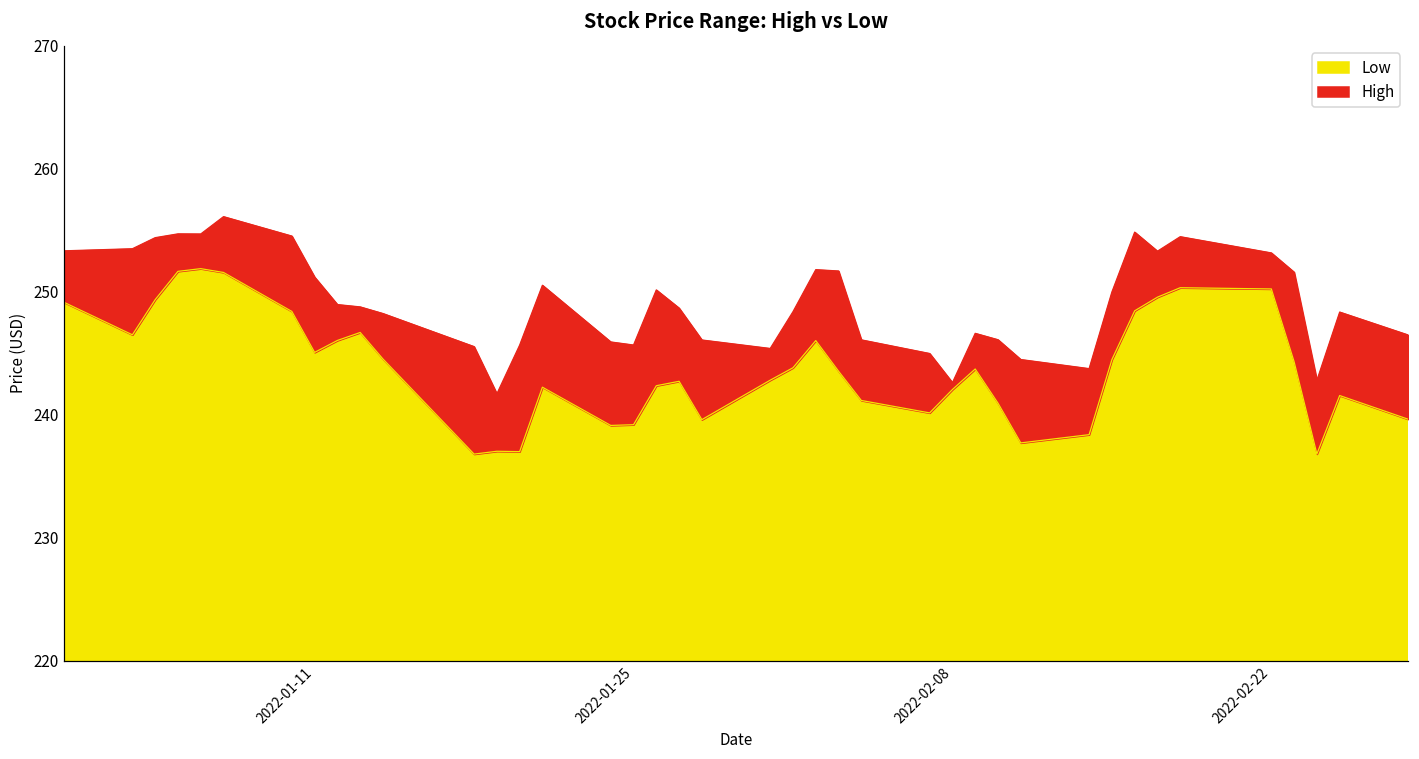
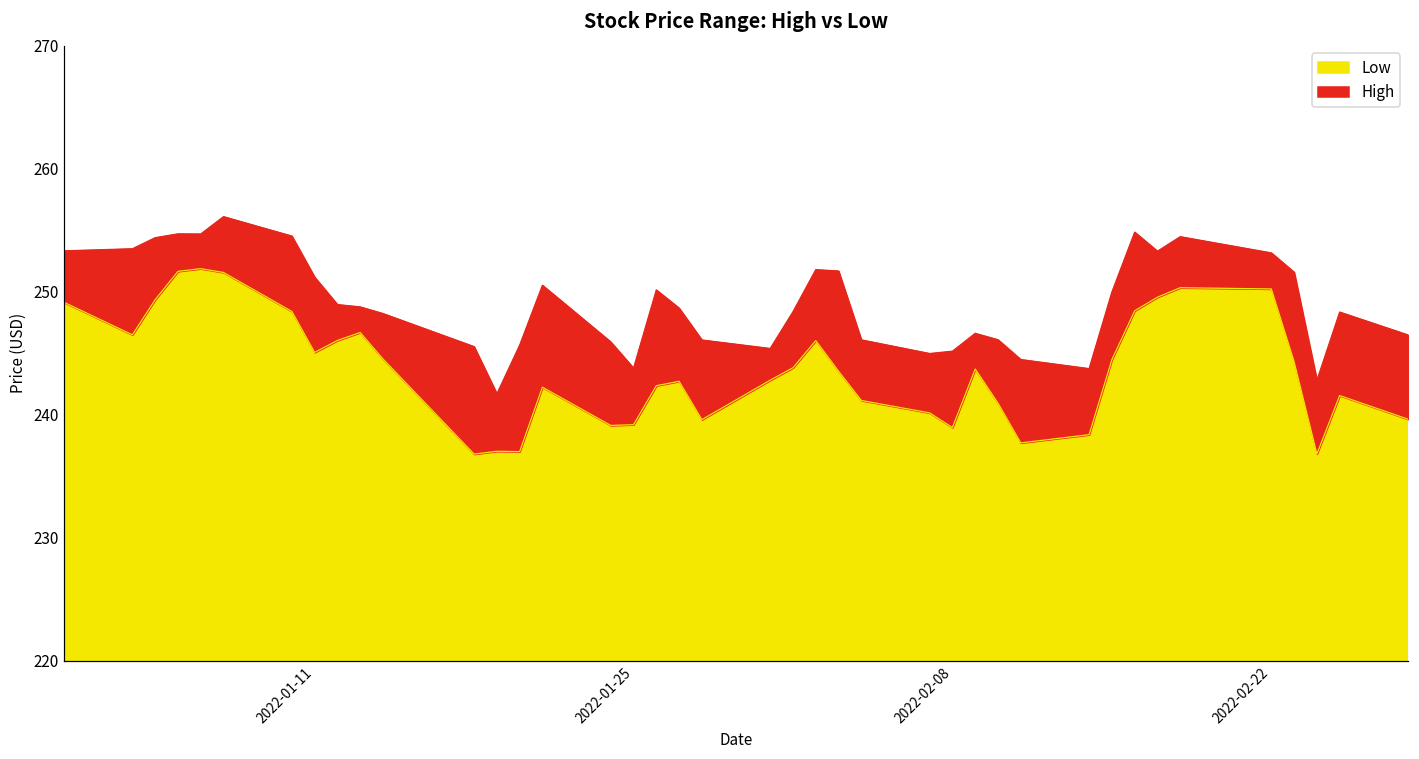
  {
    "High": {
      "2022-01-11": 251.2,
-     "2022-01-25": 245.7,
-     "2022-02-08": 242.6,
+     "2022-01-25": 243.8,
+     "2022-02-08": 245.2,
      "2022-02-22": 253.2
    },
    "Low": {
      "2022-01-11": 245.1,
      "2022-01-25": 239.2,
-     "2022-02-08": 242.1,
+     "2022-02-08": 239.0,
      "2022-02-22": 250.2
    }
  }
